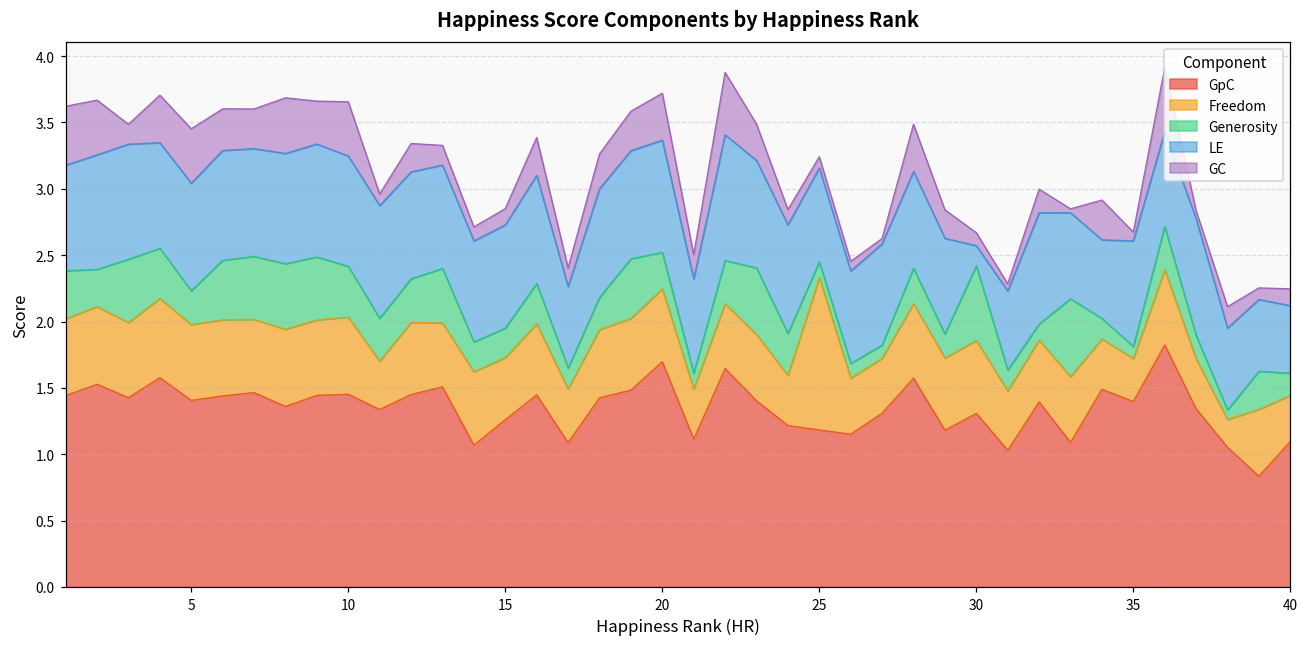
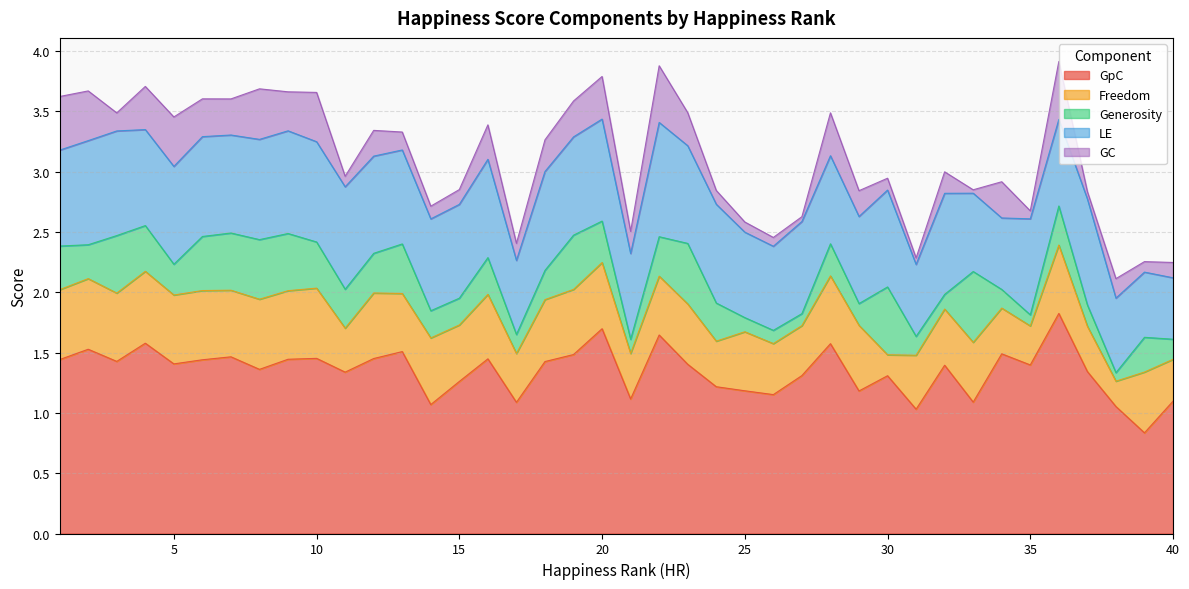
  {
    "GpC": {
      "5": 1.41,
      "10": 1.45,
      "15": 1.26,
      "20": 1.70,
      "25": 1.18,
      "30": 1.31,
      "35": 1.40,
      "40": 1.10
    },
    "Freedom": {
      "5": 0.57,
      "10": 0.58,
      "15": 0.47,
      "20": 0.55,
-     "25": 1.15,
-     "30": 0.55,
+     "25": 0.49,
+     "30": 0.17,
      "35": 0.32,
      "40": 0.35
    },
    "Generosity": {
      "5": 0.25,
      "10": 0.38,
      "15": 0.22,
-     "20": 0.28,
+     "20": 0.34,
      "25": 0.12,
      "30": 0.56,
      "35": 0.09,
      "40": 0.17
    },
    "LE": {
      "5": 0.81,
      "10": 0.83,
      "15": 0.78,
      "20": 0.85,
      "25": 0.71,
-     "30": 0.15,
+     "30": 0.80,
      "35": 0.80,
      "40": 0.51
    },
    "GC": {
      "5": 0.41,
      "10": 0.41,
      "15": 0.12,
      "20": 0.35,
      "25": 0.08,
      "30": 0.10,
      "35": 0.07,
      "40": 0.13
    }
  }
